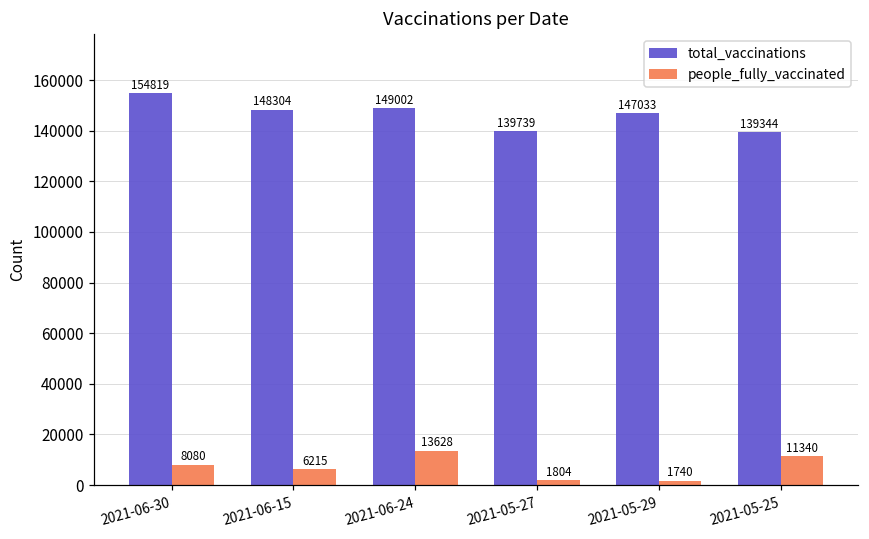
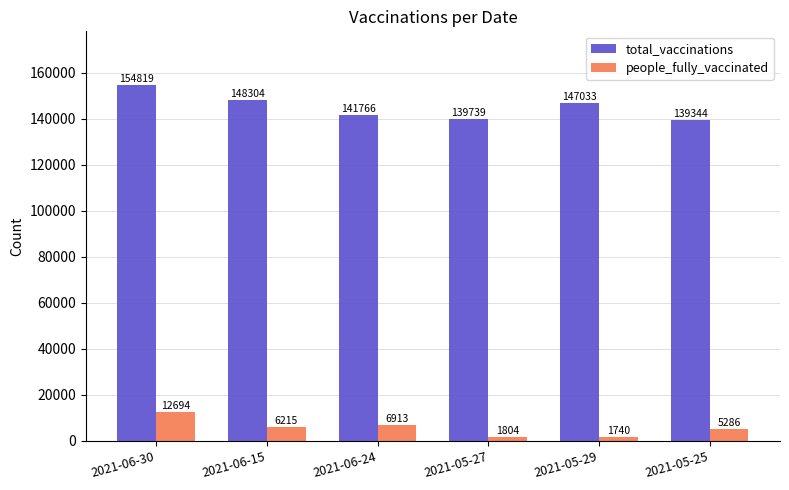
  {
    "total_vaccinations": {
      "2021-06-30": 154819,
      "2021-06-15": 148304,
-     "2021-06-24": 149002,
+     "2021-06-24": 141766,
      "2021-05-27": 139739,
      "2021-05-29": 147033,
      "2021-05-25": 139344
    },
    "people_fully_vaccinated": {
-     "2021-06-30": 8080,
+     "2021-06-30": 12694,
      "2021-06-15": 6215,
-     "2021-06-24": 13628,
+     "2021-06-24": 6913,
      "2021-05-27": 1804,
      "2021-05-29": 1740,
-     "2021-05-25": 11340
+     "2021-05-25": 5286
    }
  }
